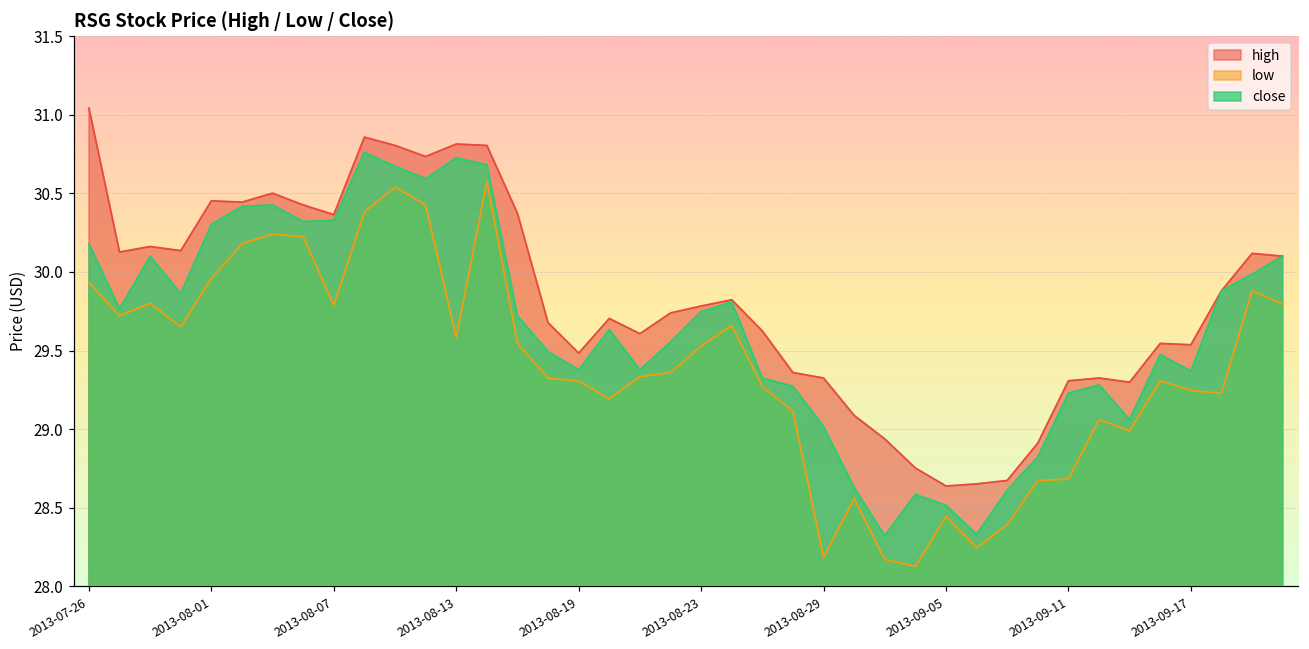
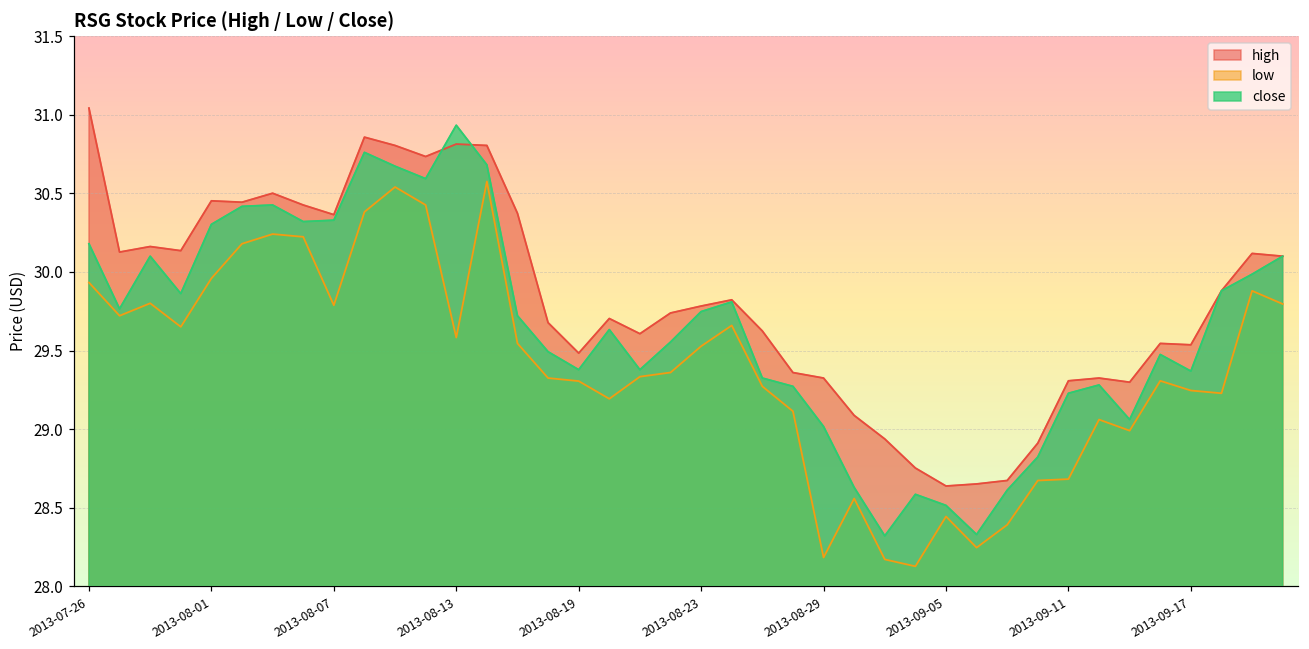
  {
    "high": {
      "2013-07-26": 31.04,
      "2013-08-01": 30.45,
      "2013-08-07": 30.36,
      "2013-08-13": 30.81,
      "2013-08-19": 29.48,
      "2013-08-23": 29.78,
      "2013-08-29": 29.33,
      "2013-09-05": 28.64,
      "2013-09-11": 29.31,
      "2013-09-17": 29.54
    },
    "low": {
      "2013-07-26": 29.93,
      "2013-08-01": 29.96,
      "2013-08-07": 29.79,
      "2013-08-13": 29.58,
      "2013-08-19": 29.31,
      "2013-08-23": 29.53,
      "2013-08-29": 28.18,
      "2013-09-05": 28.44,
      "2013-09-11": 28.68,
      "2013-09-17": 29.25
    },
    "close": {
      "2013-07-26": 30.18,
      "2013-08-01": 30.30,
      "2013-08-07": 30.33,
-     "2013-08-13": 30.73,
+     "2013-08-13": 30.93,
      "2013-08-19": 29.38,
      "2013-08-23": 29.75,
      "2013-08-29": 29.02,
      "2013-09-05": 28.51,
      "2013-09-11": 29.23,
      "2013-09-17": 29.37
    }
  }
